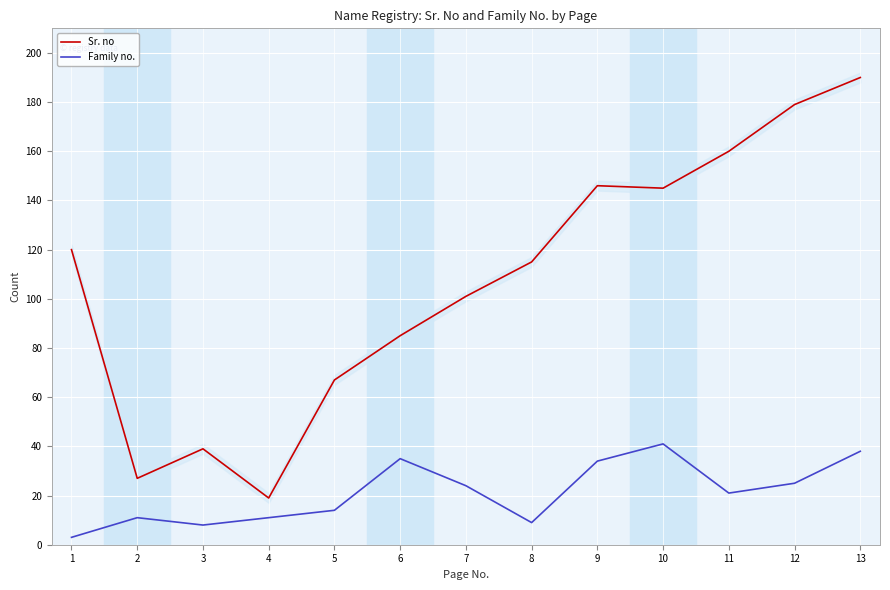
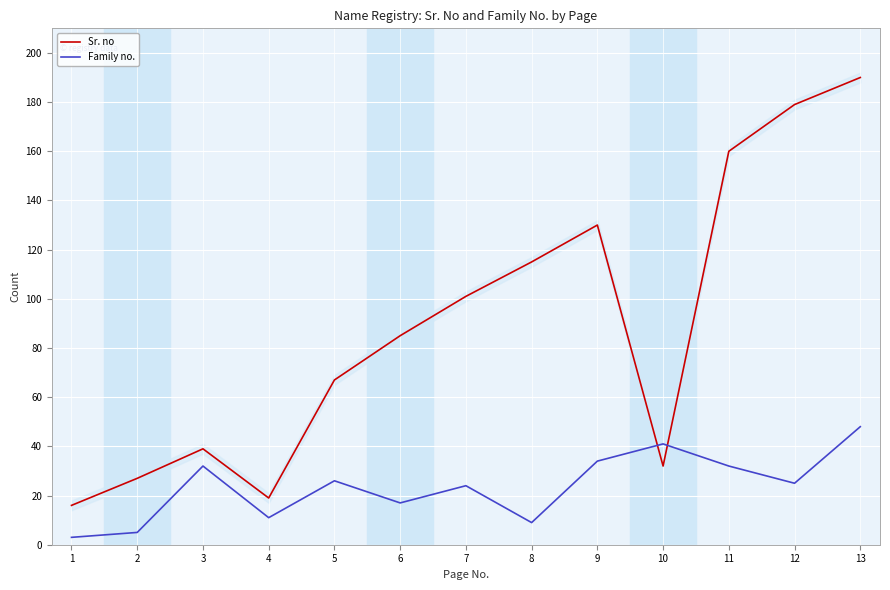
  {
    "Sr. no": {
-     "1": 120,
+     "1": 16,
      "2": 27,
      "3": 39,
      "4": 19,
      "5": 67,
      "6": 85,
      "7": 101,
      "8": 115,
-     "9": 146,
-     "10": 145,
+     "9": 130,
+     "10": 32,
      "11": 160,
      "12": 179,
      "13": 190
    },
    "Family no.": {
      "1": 3,
-     "2": 11,
-     "3": 8,
+     "2": 5,
+     "3": 32,
      "4": 11,
-     "5": 14,
-     "6": 35,
+     "5": 26,
+     "6": 17,
      "7": 24,
      "8": 9,
      "9": 34,
      "10": 41,
-     "11": 21,
+     "11": 32,
      "12": 25,
-     "13": 38
+     "13": 48
    }
  }
